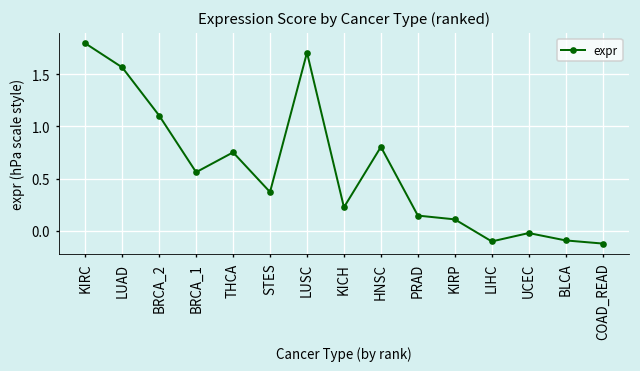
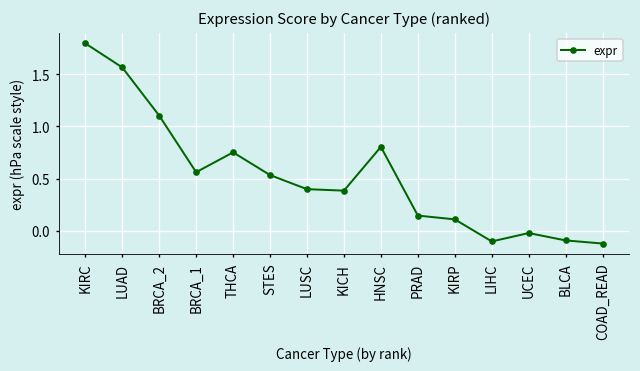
  {
    "KIRC": 1.8,
    "LUAD": 1.6,
    "BRCA_2": 1.1,
    "BRCA_1": 0.6,
    "THCA": 0.8,
-   "STES": 0.4,
-   "LUSC": 1.7,
-   "KICH": 0.2,
+   "STES": 0.5,
+   "LUSC": 0.4,
+   "KICH": 0.4,
    "HNSC": 0.8,
    "PRAD": 0.1,
    "KIRP": 0.1,
    "LIHC": -0.1,
    "UCEC": 0.0,
    "BLCA": -0.1,
    "COAD_READ": -0.1
  }
